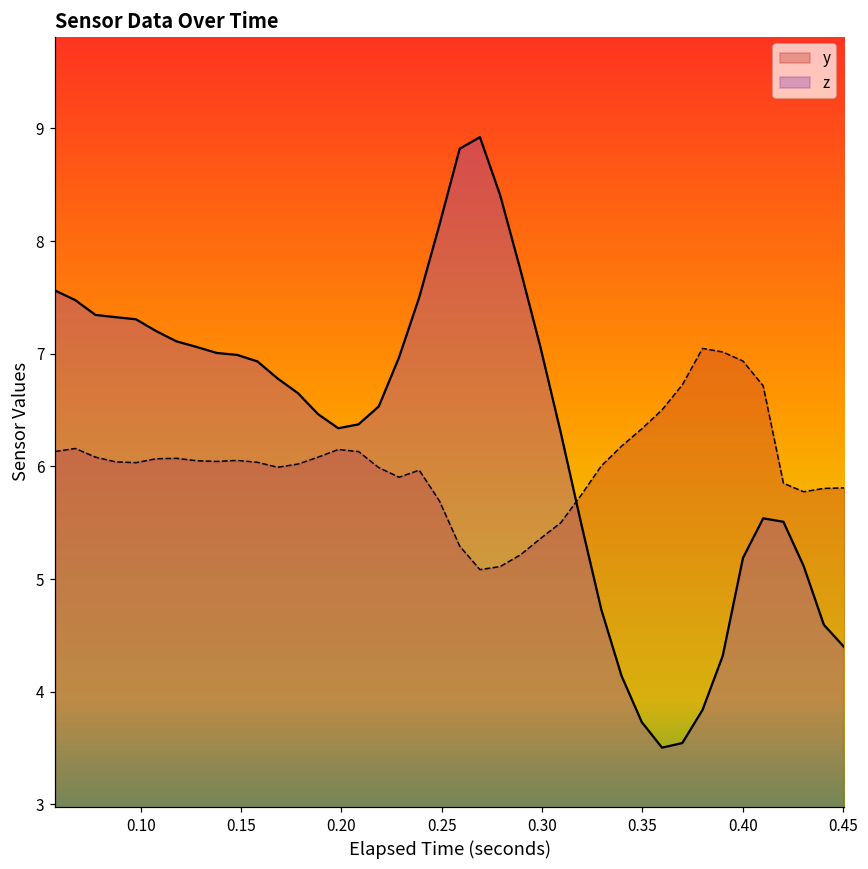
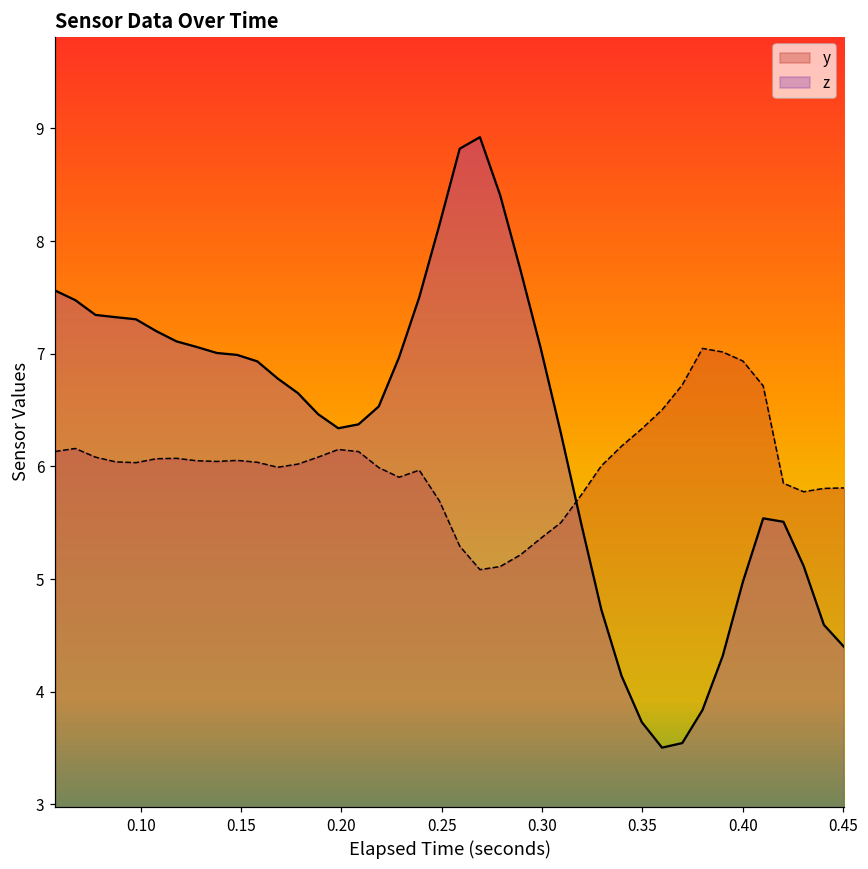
  {
    "y": {
      "0.40": 6.94
    },
    "z": {
-     "0.40": 5.19
+     "0.40": 4.98
    }
  }
